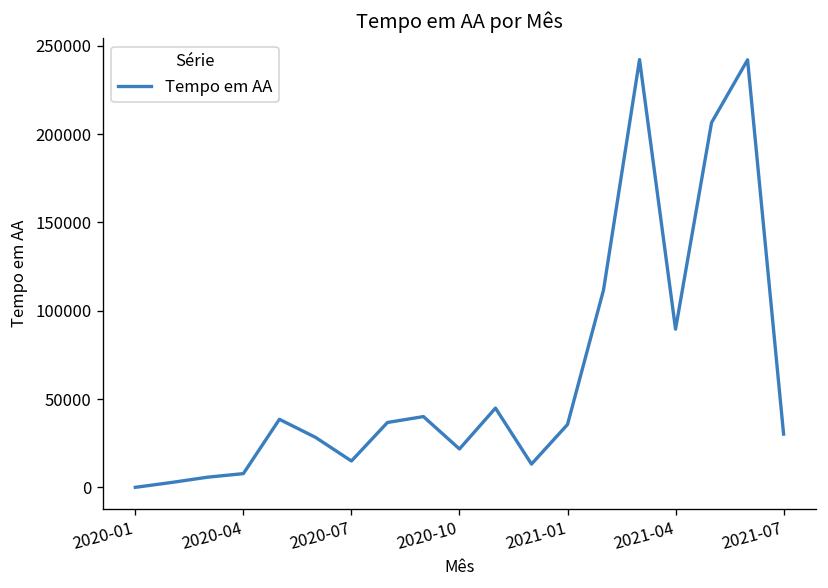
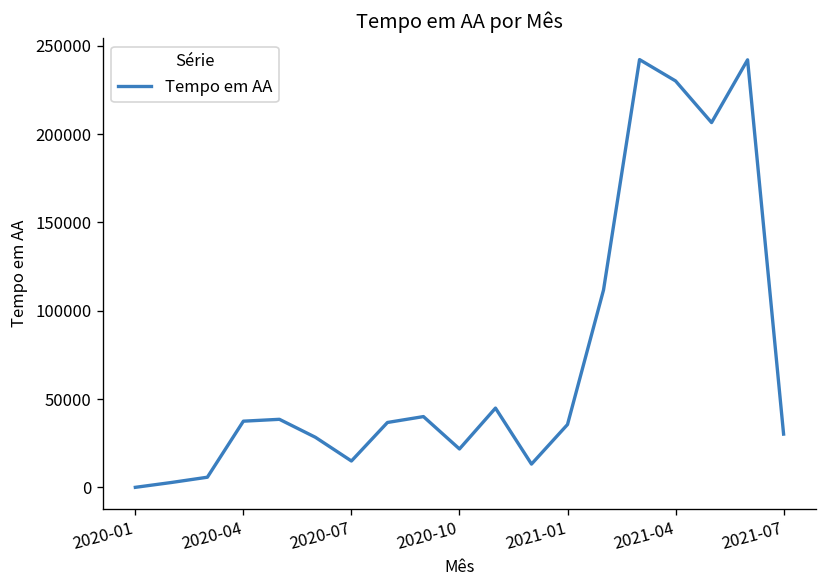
  {
    "2020-01": 0,
-   "2020-04": 8000,
+   "2020-04": 38000,
    "2020-07": 15000,
    "2020-10": 22000,
    "2021-01": 36000,
-   "2021-04": 90000,
+   "2021-04": 230000,
    "2021-07": 30000
  }
